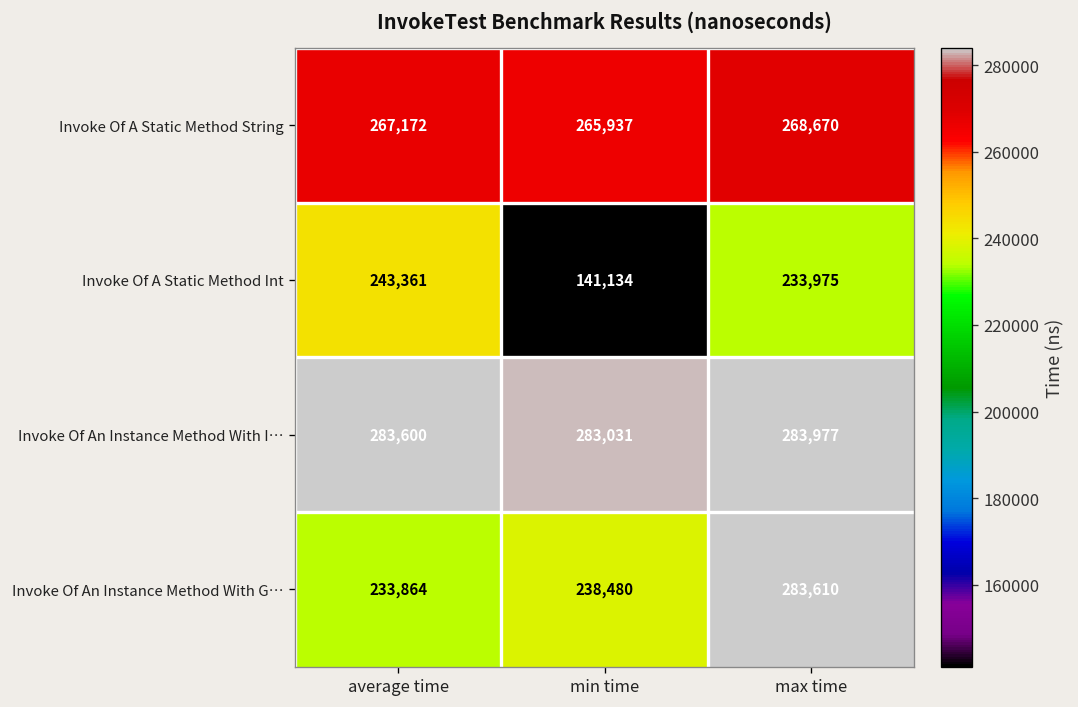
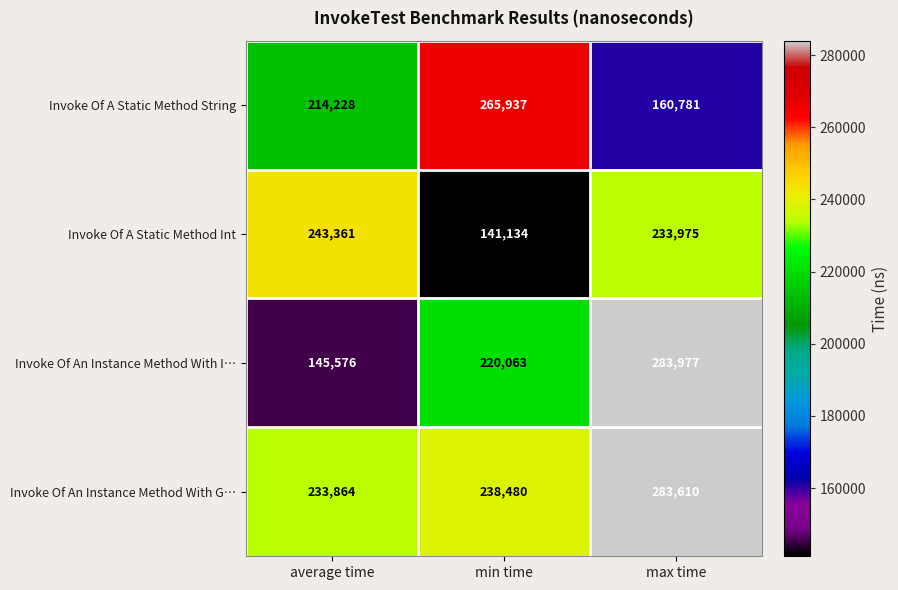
  {
    "Invoke Of A Static Method String": {
-     "average time": "267,172",
+     "average time": "214,228",
      "min time": "265,937",
-     "max time": "268,670"
+     "max time": "160,781"
    },
    "Invoke Of A Static Method Int": {
      "average time": "243,361",
      "min time": "141,134",
      "max time": "233,975"
    },
    "Invoke Of An Instance Method With I…": {
-     "average time": "283,600",
-     "min time": "283,031",
+     "average time": "145,576",
+     "min time": "220,063",
      "max time": "283,977"
    },
    "Invoke Of An Instance Method With G…": {
      "average time": "233,864",
      "min time": "238,480",
      "max time": "283,610"
    }
  }
